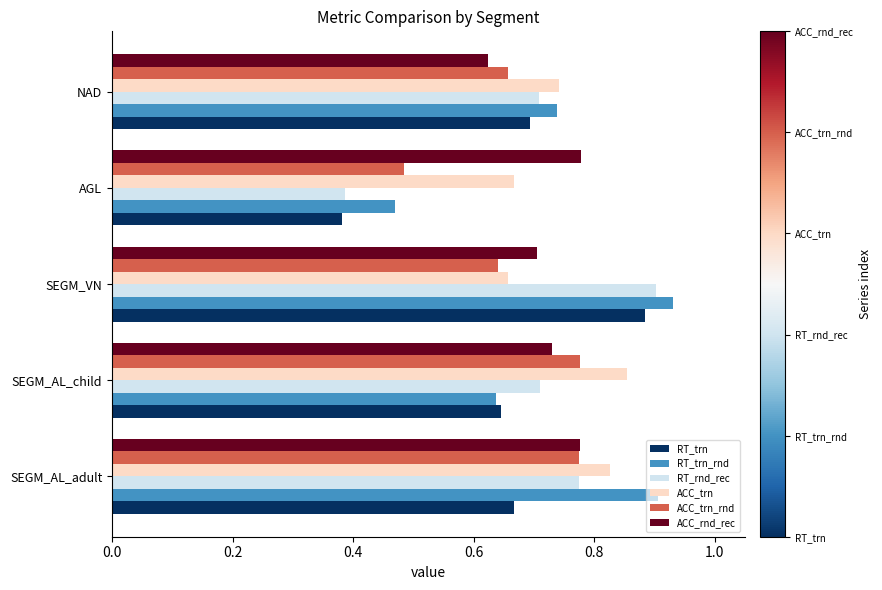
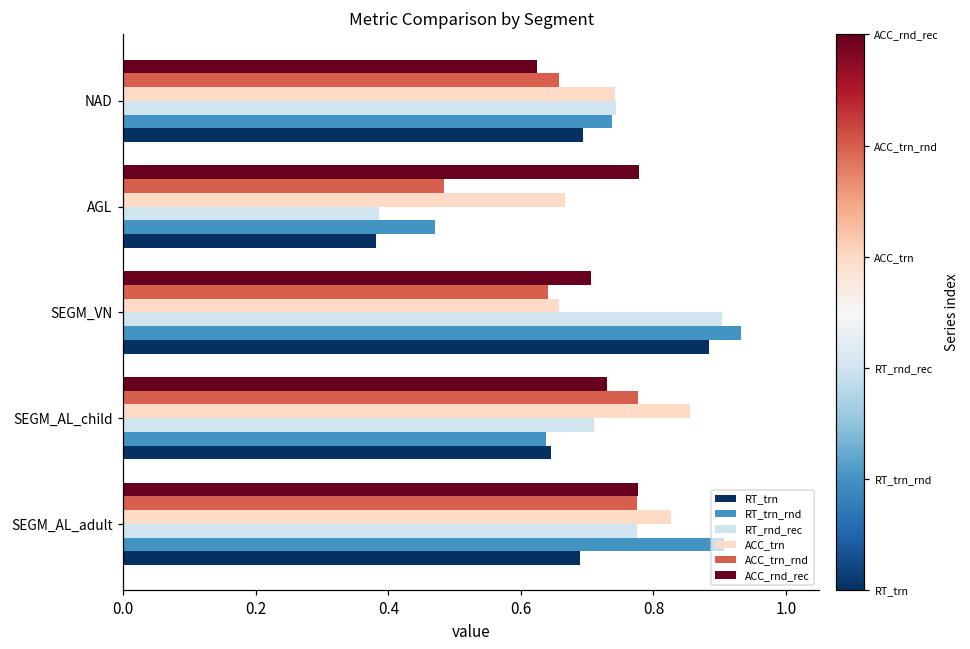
  {
    "RT_trn": {
      "NAD": 0.69,
      "AGL": 0.38,
      "SEGM_VN": 0.88,
      "SEGM_AL_child": 0.65,
-     "SEGM_AL_adult": 0.67
+     "SEGM_AL_adult": 0.69
    },
    "RT_trn_rnd": {
      "NAD": 0.74,
      "AGL": 0.47,
      "SEGM_VN": 0.93,
      "SEGM_AL_child": 0.64
    },
    "RT_rnd_rec": {
-     "NAD": 0.71,
+     "NAD": 0.74,
      "AGL": 0.39,
      "SEGM_VN": 0.90,
      "SEGM_AL_child": 0.71,
      "SEGM_AL_adult": 0.77
    },
    "ACC_trn": {
      "NAD": 0.74,
      "AGL": 0.67,
      "SEGM_VN": 0.66,
      "SEGM_AL_child": 0.85,
      "SEGM_AL_adult": 0.83
    },
    "ACC_trn_rnd": {
      "NAD": 0.66,
      "AGL": 0.48,
      "SEGM_VN": 0.64,
      "SEGM_AL_child": 0.78,
      "SEGM_AL_adult": 0.78
    },
    "ACC_rnd_rec": {
      "NAD": 0.62,
      "AGL": 0.78,
      "SEGM_VN": 0.71,
      "SEGM_AL_child": 0.73,
      "SEGM_AL_adult": 0.78
    }
  }
